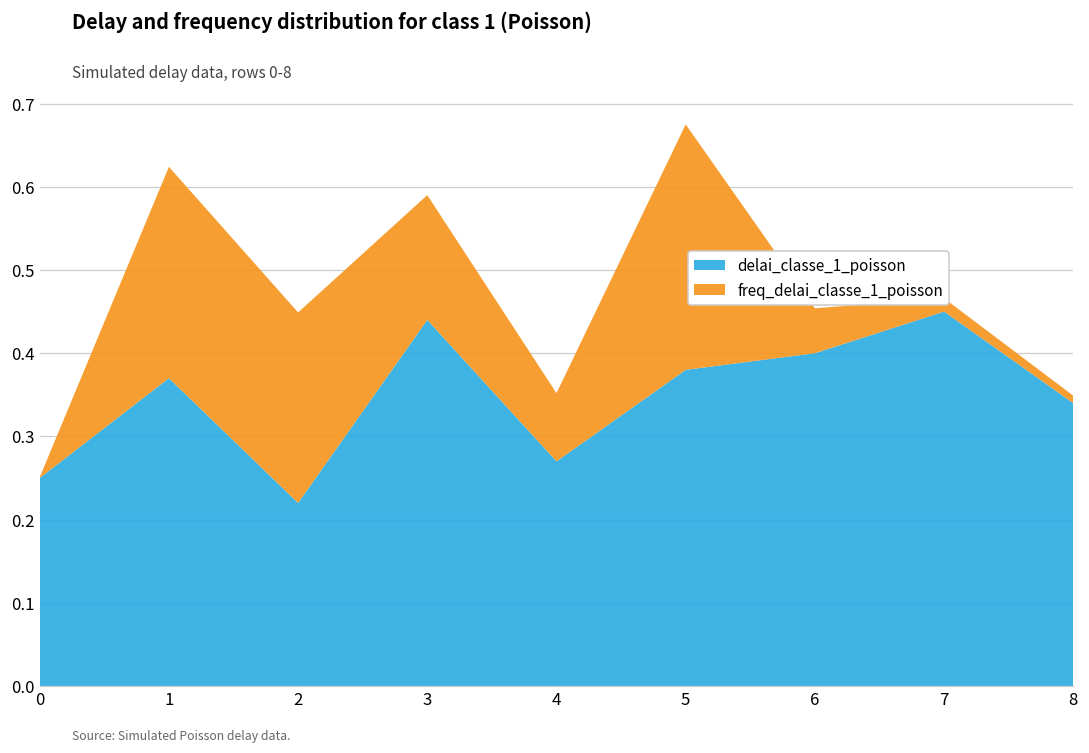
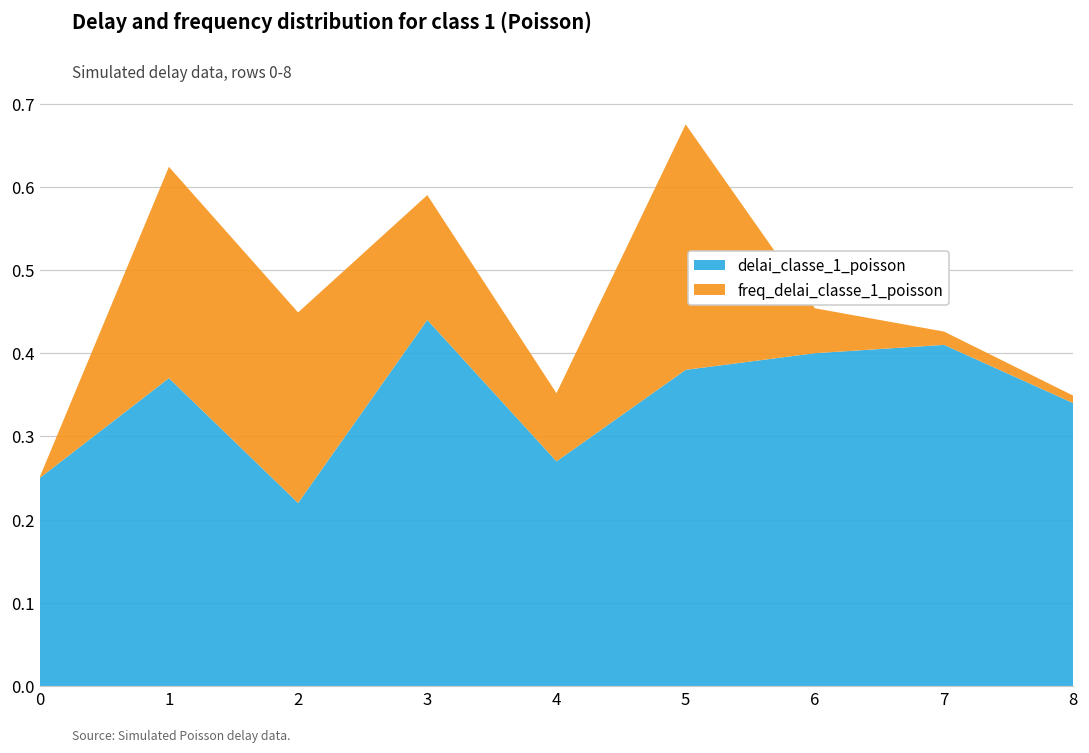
  {
    "delai_classe_1_poisson": {
      "1": 0.37,
      "2": 0.22,
      "3": 0.44,
      "4": 0.27,
      "5": 0.38,
      "6": 0.40,
-     "7": 0.45,
+     "7": 0.41,
      "8": 0.34
    },
    "freq_delai_classe_1_poisson": {
      "1": 0.25,
      "2": 0.23,
      "3": 0.15,
      "4": 0.08,
      "5": 0.30,
      "6": 0.05,
      "8": 0.01
    }
  }
